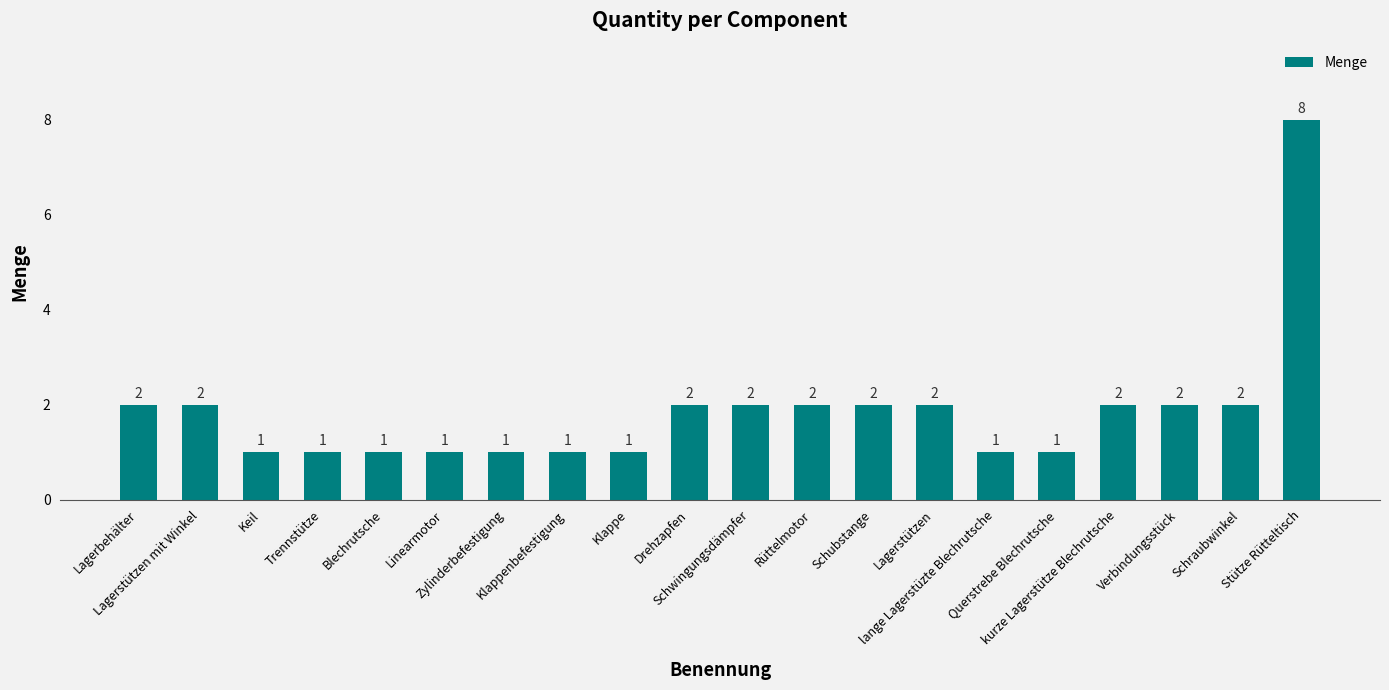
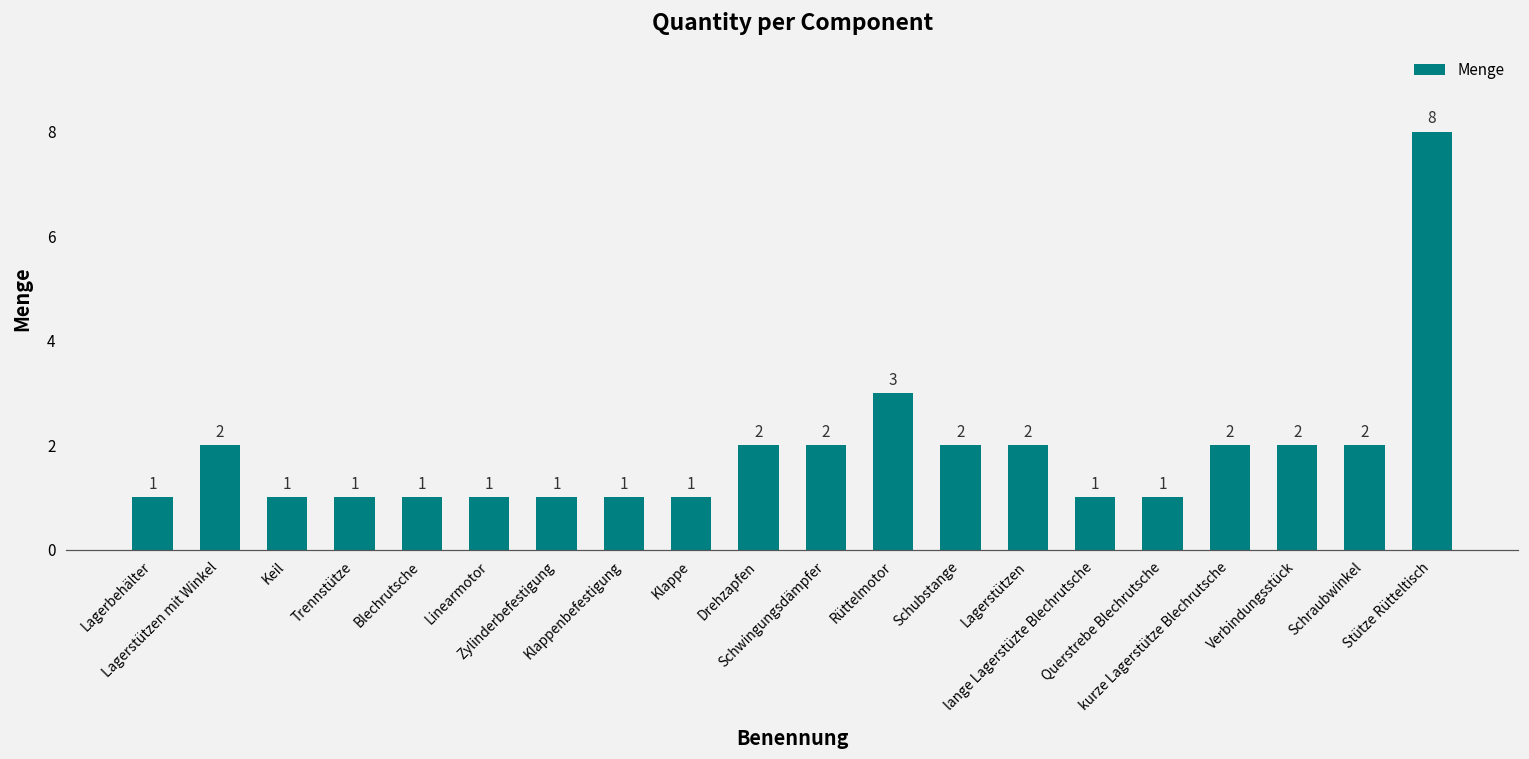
  {
-   "Lagerbehälter": 2,
+   "Lagerbehälter": 1,
    "Lagerstützen mit Winkel": 2,
    "Keil": 1,
    "Trennstütze": 1,
    "Blechrutsche": 1,
    "Linearmotor": 1,
    "Zylinderbefestigung": 1,
    "Klappenbefestigung": 1,
    "Klappe": 1,
    "Drehzapfen": 2,
    "Schwingungsdämpfer": 2,
-   "Rüttelmotor": 2,
+   "Rüttelmotor": 3,
    "Schubstange": 2,
    "Lagerstützen": 2,
    "lange Lagerstüzte Blechrutsche": 1,
    "Querstrebe Blechrutsche": 1,
    "kurze Lagerstütze Blechrutsche": 2,
    "Verbindungsstück": 2,
    "Schraubwinkel": 2,
    "Stütze Rütteltisch": 8
  }
